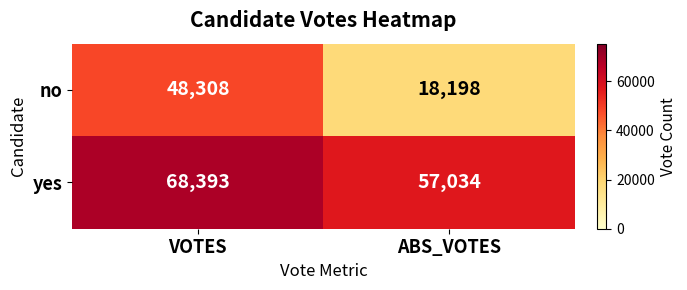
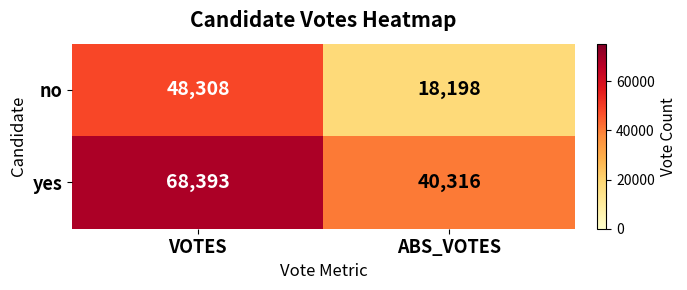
  {
    "no": {
      "VOTES": "48,308",
      "ABS_VOTES": "18,198"
    },
    "yes": {
      "VOTES": "68,393",
-     "ABS_VOTES": "57,034"
+     "ABS_VOTES": "40,316"
    }
  }
